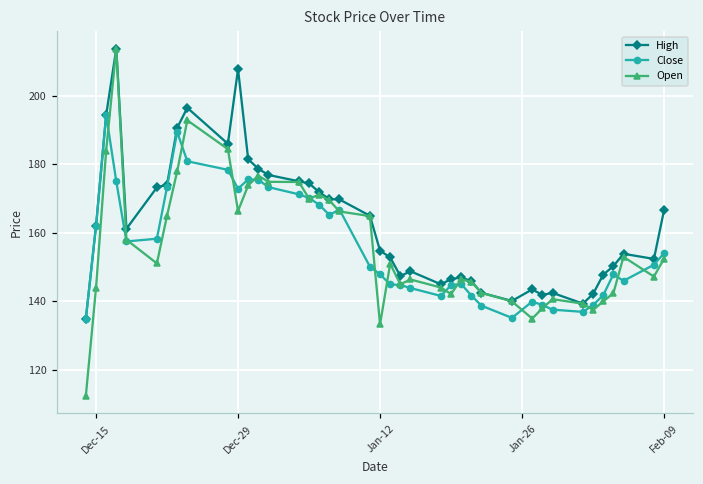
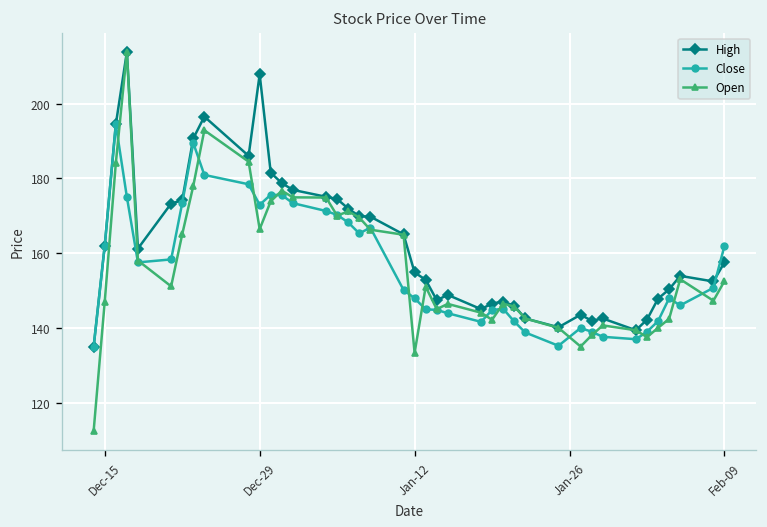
  {
    "High": {
      "Dec-29": 208,
      "Jan-12": 155,
-     "Feb-09": 167
+     "Feb-09": 158
    },
    "Close": {
      "Dec-29": 173,
      "Jan-12": 148,
-     "Feb-09": 154
+     "Feb-09": 162
    },
    "Open": {
-     "Dec-15": 144,
+     "Dec-15": 147,
      "Dec-29": 166,
      "Jan-12": 133,
      "Feb-09": 153
    }
  }
